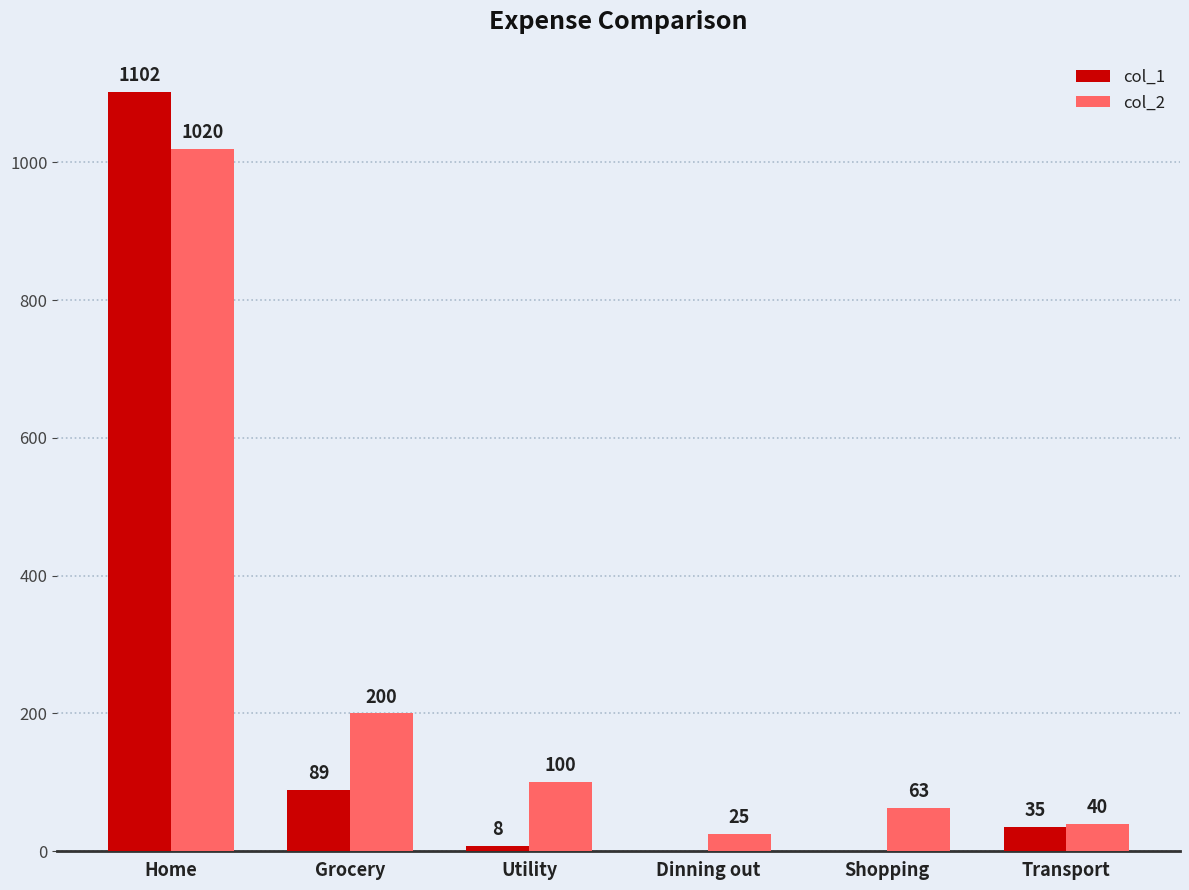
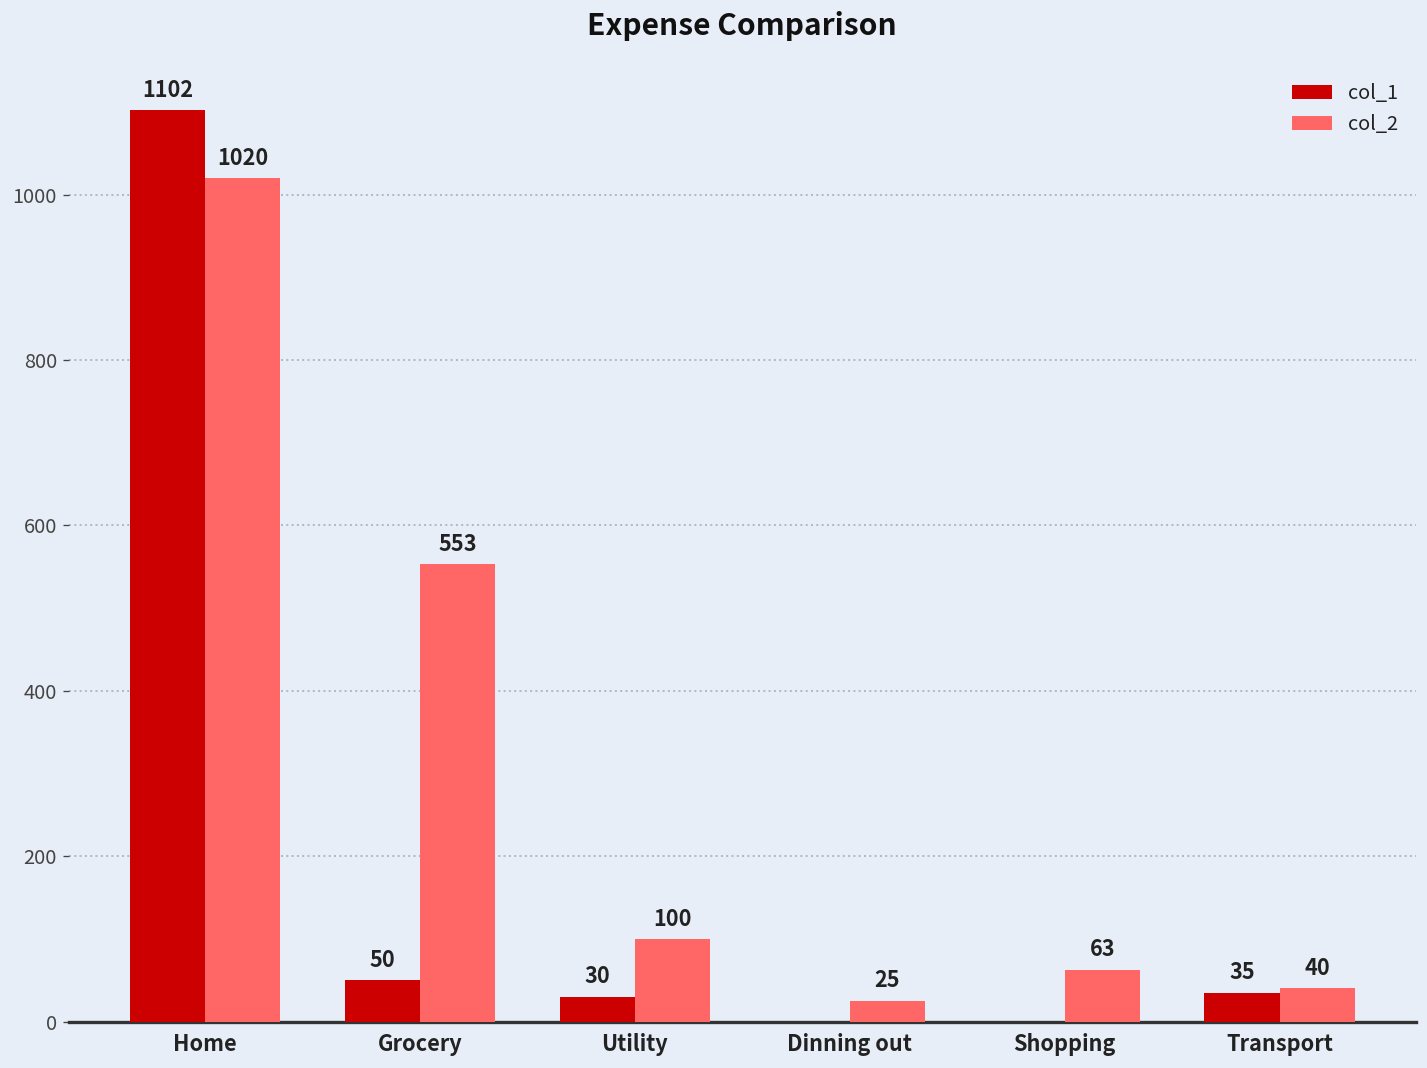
  {
    "col_1": {
      "Home": 1102,
-     "Grocery": 89,
-     "Utility": 8,
+     "Grocery": 50,
+     "Utility": 30,
      "Transport": 35
    },
    "col_2": {
      "Home": 1020,
-     "Grocery": 200,
+     "Grocery": 553,
      "Utility": 100,
      "Dinning out": 25,
      "Shopping": 63,
      "Transport": 40
    }
  }
